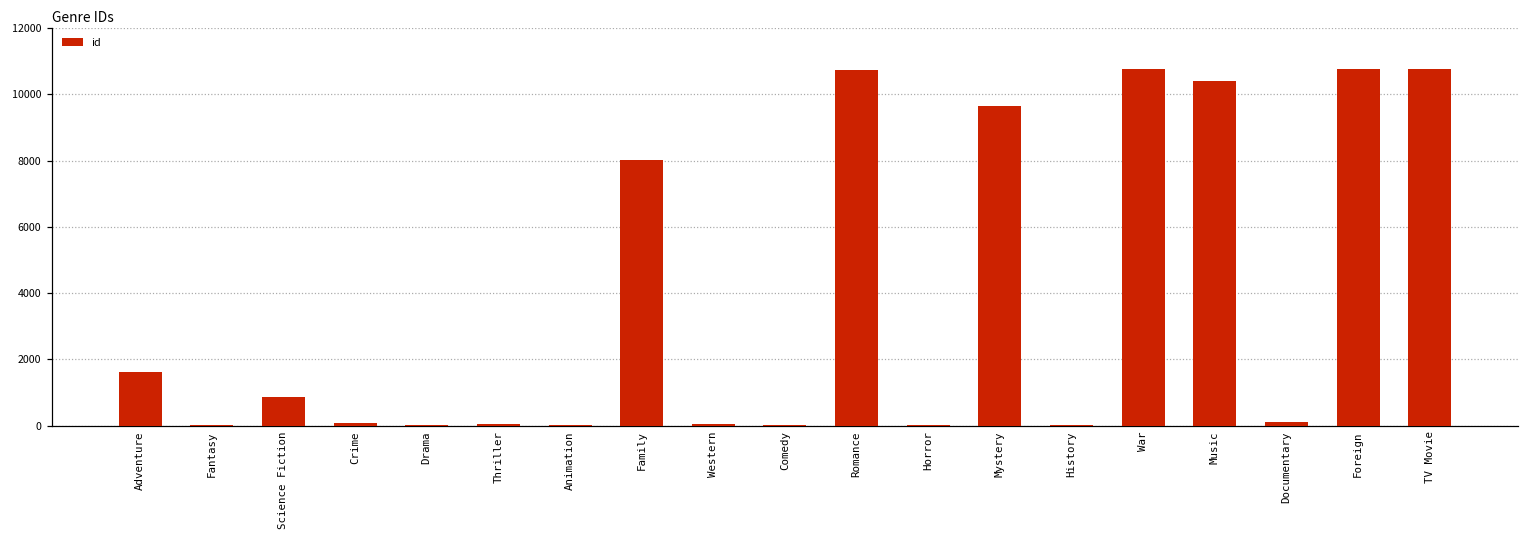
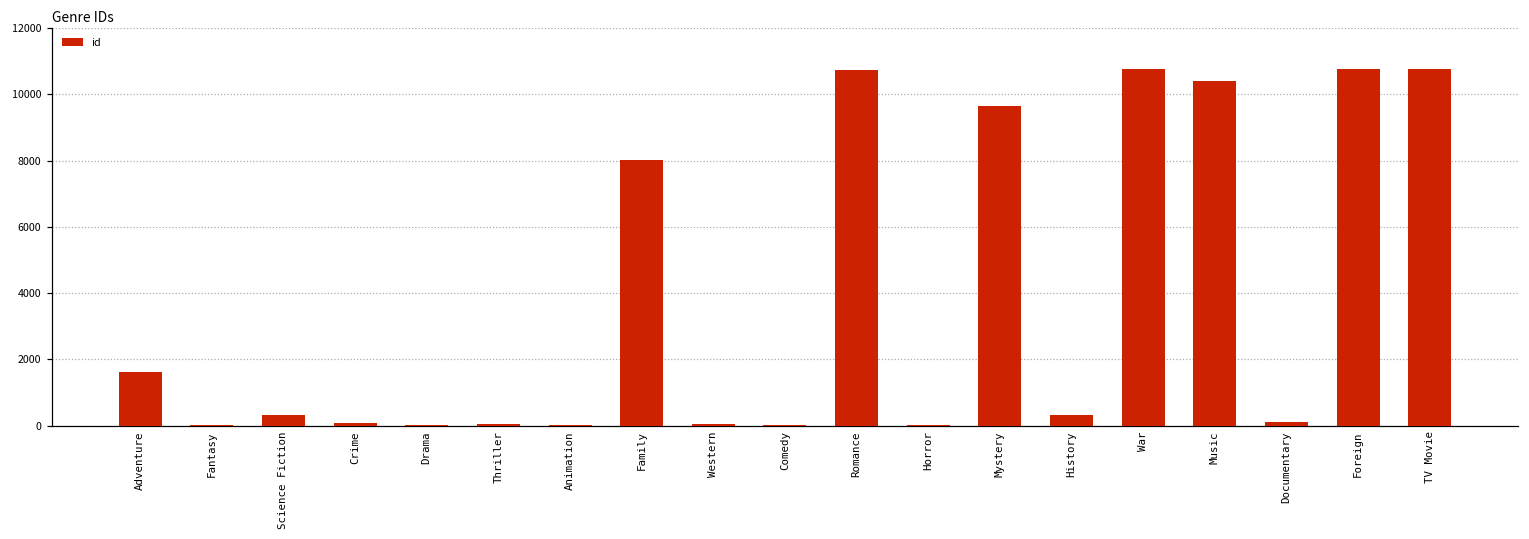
  {
    "Adventure": 1600,
-   "Science Fiction": 900,
+   "Science Fiction": 300,
    "Family": 8000,
    "Romance": 10700,
    "Mystery": 9600,
-   "History": 0,
+   "History": 300,
    "War": 10800,
    "Music": 10400,
    "Documentary": 100,
    "Foreign": 10800,
    "TV Movie": 10800
  }
